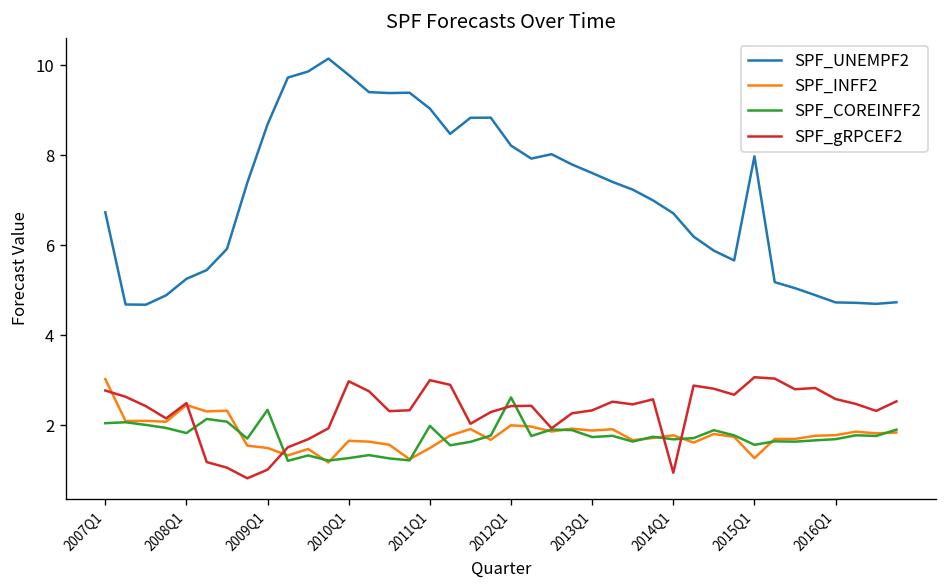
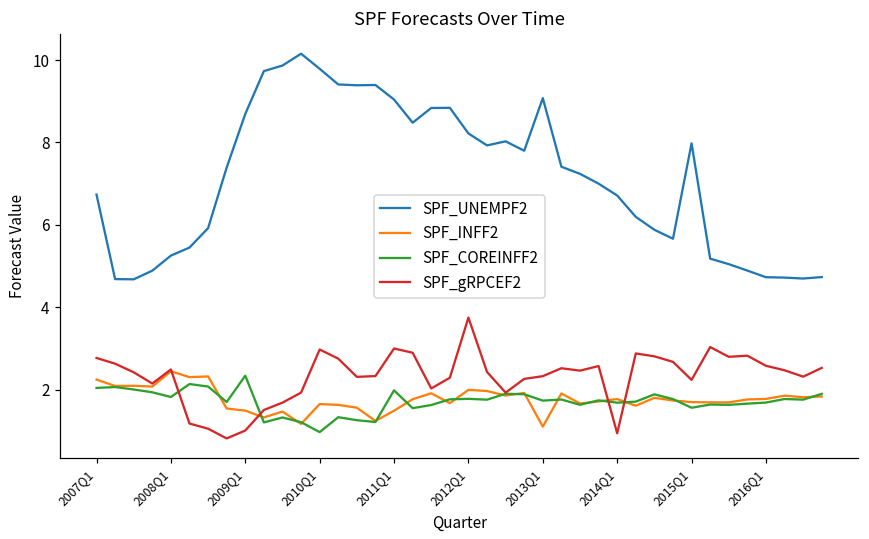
  {
    "SPF_UNEMPF2": {
      "2007Q1": 6.7,
      "2008Q1": 5.3,
      "2009Q1": 8.7,
      "2010Q1": 9.8,
      "2011Q1": 9.0,
      "2012Q1": 8.2,
-     "2013Q1": 7.6,
+     "2013Q1": 9.1,
      "2014Q1": 6.7,
      "2015Q1": 8.0,
      "2016Q1": 4.7
    },
    "SPF_INFF2": {
-     "2007Q1": 3.0,
+     "2007Q1": 2.3,
      "2009Q1": 1.5,
      "2010Q1": 1.7,
      "2011Q1": 1.5,
      "2012Q1": 2.0,
-     "2013Q1": 1.9,
+     "2013Q1": 1.1,
      "2014Q1": 1.8,
-     "2015Q1": 1.3,
+     "2015Q1": 1.7,
      "2016Q1": 1.8
    },
    "SPF_COREINFF2": {
      "2007Q1": 2.0,
      "2008Q1": 1.8,
      "2009Q1": 2.3,
-     "2010Q1": 1.3,
+     "2010Q1": 1.0,
      "2011Q1": 2.0,
-     "2012Q1": 2.6,
+     "2012Q1": 1.8,
      "2013Q1": 1.7,
      "2014Q1": 1.7,
      "2015Q1": 1.6,
      "2016Q1": 1.7
    },
    "SPF_gRPCEF2": {
      "2007Q1": 2.8,
      "2009Q1": 1.0,
      "2010Q1": 3.0,
      "2011Q1": 3.0,
-     "2012Q1": 2.4,
+     "2012Q1": 3.8,
      "2013Q1": 2.3,
      "2014Q1": 0.9,
-     "2015Q1": 3.1,
+     "2015Q1": 2.2,
      "2016Q1": 2.6
    }
  }
